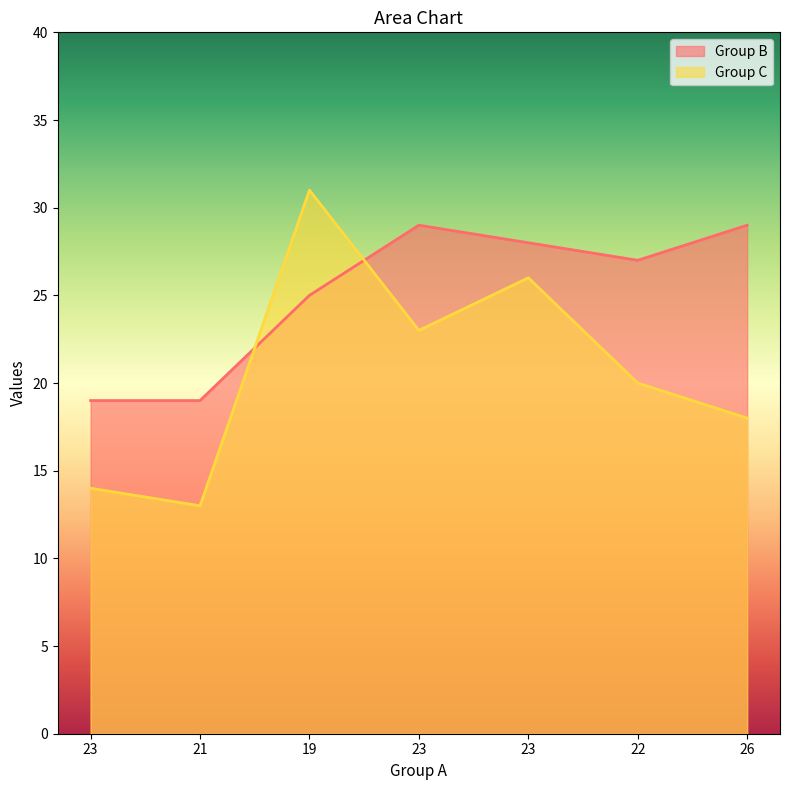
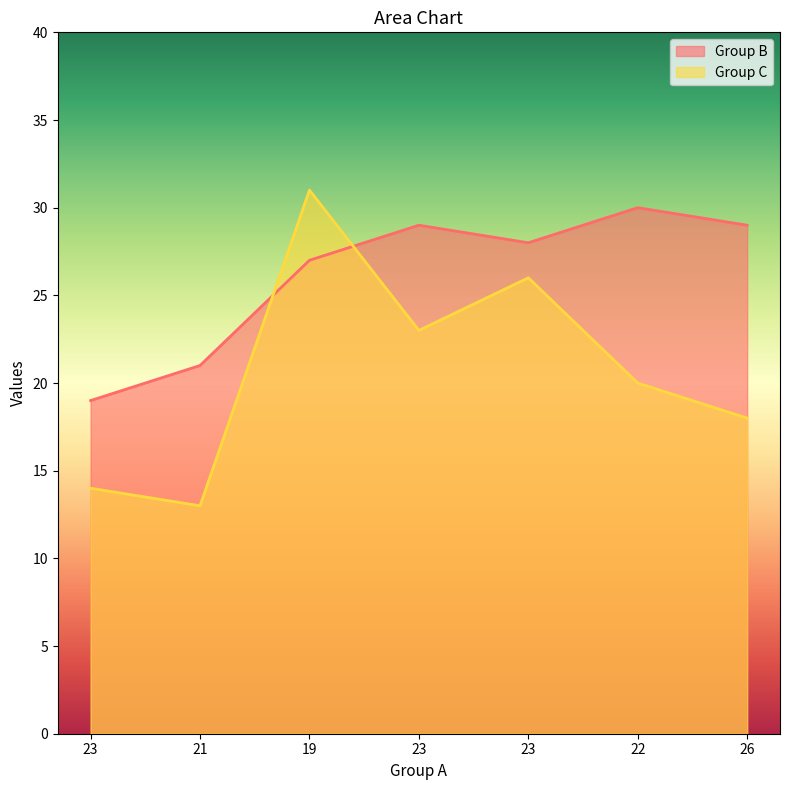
  {
    "Group B": {
-     "21": 19,
-     "19": 25,
-     "22": 27,
+     "21": 21,
+     "19": 27,
+     "22": 30,
      "26": 29
    },
    "Group C": {
      "21": 13,
      "19": 31,
      "22": 20,
      "26": 18
    }
  }
